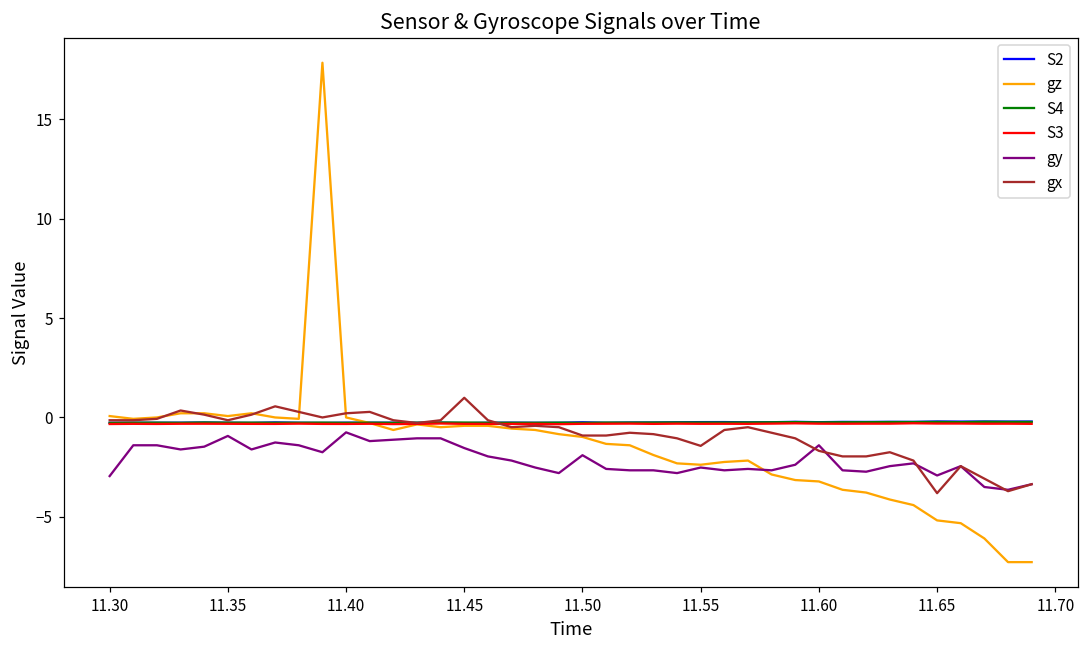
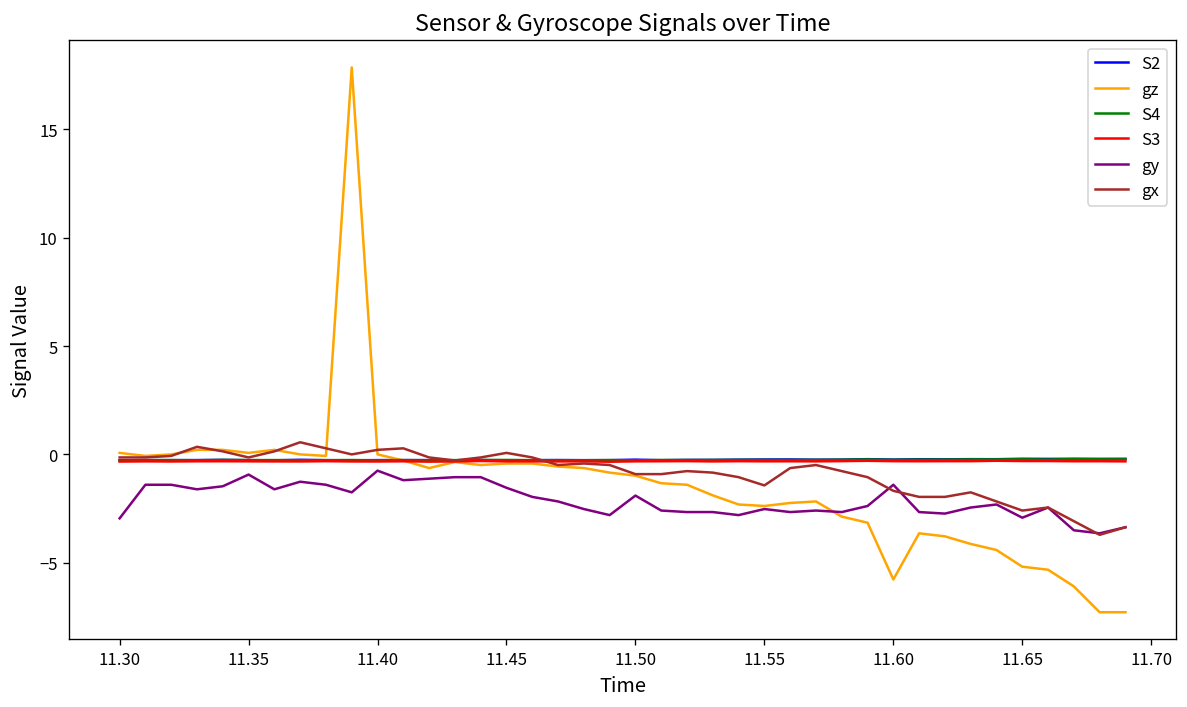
  {
    "gz": {
      "11.30": 0.1,
      "11.35": 0.1,
      "11.40": 0.0,
-     "11.60": -3.2,
+     "11.60": -5.8,
      "11.65": -5.2
    },
    "gy": {
      "11.30": -3.0,
      "11.35": -0.9,
      "11.40": -0.8,
      "11.45": -1.5,
      "11.50": -1.9,
      "11.60": -1.4,
      "11.65": -2.9
    },
    "gx": {
      "11.40": 0.2,
-     "11.45": 1.0,
+     "11.45": 0.1,
      "11.55": -1.4,
      "11.60": -1.7,
-     "11.65": -3.8
+     "11.65": -2.6
    }
  }
